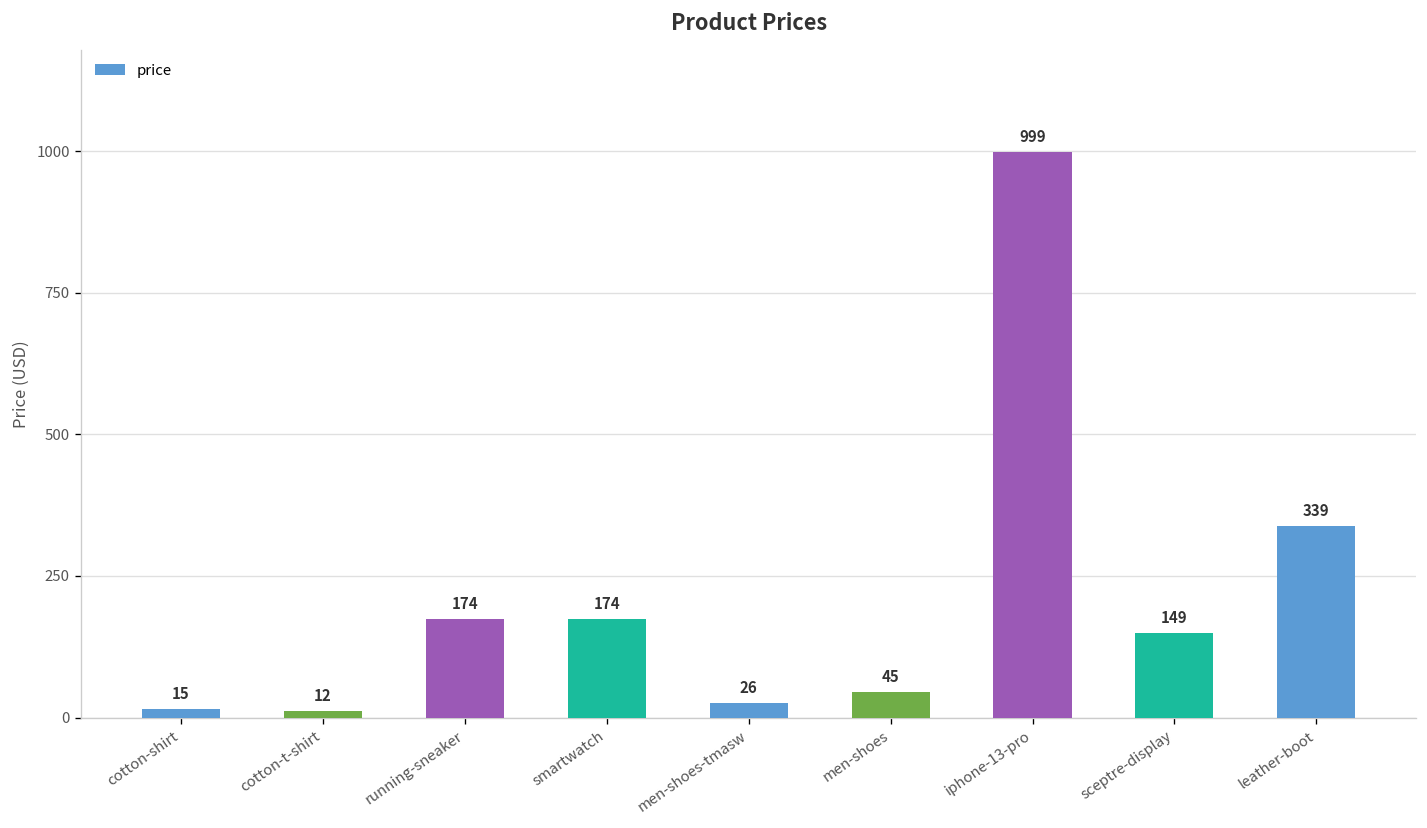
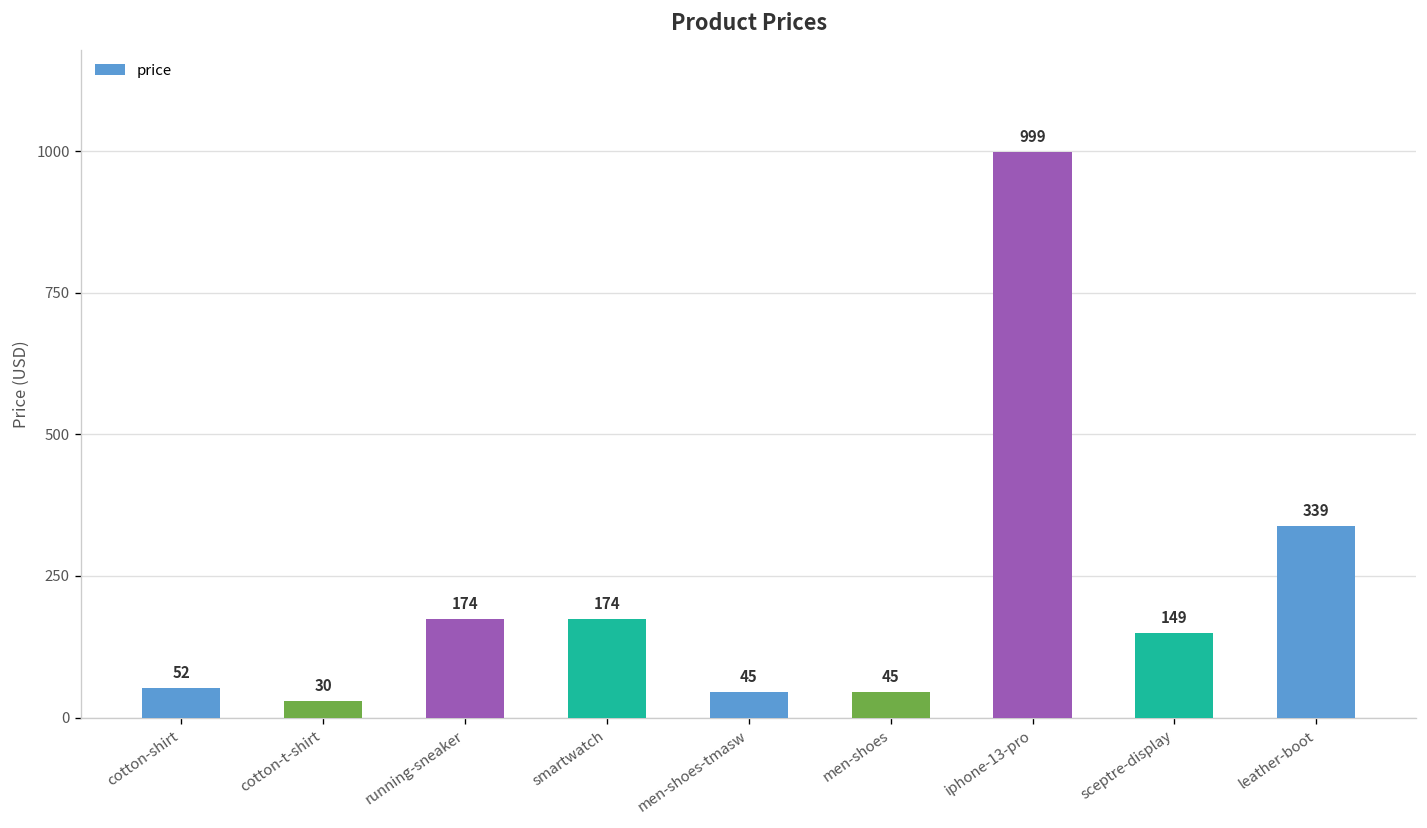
  {
-   "cotton-shirt": 15,
-   "cotton-t-shirt": 12,
+   "cotton-shirt": 52,
+   "cotton-t-shirt": 30,
    "running-sneaker": 174,
    "smartwatch": 174,
-   "men-shoes-tmasw": 26,
+   "men-shoes-tmasw": 45,
    "men-shoes": 45,
    "iphone-13-pro": 999,
    "sceptre-display": 149,
    "leather-boot": 339
  }
